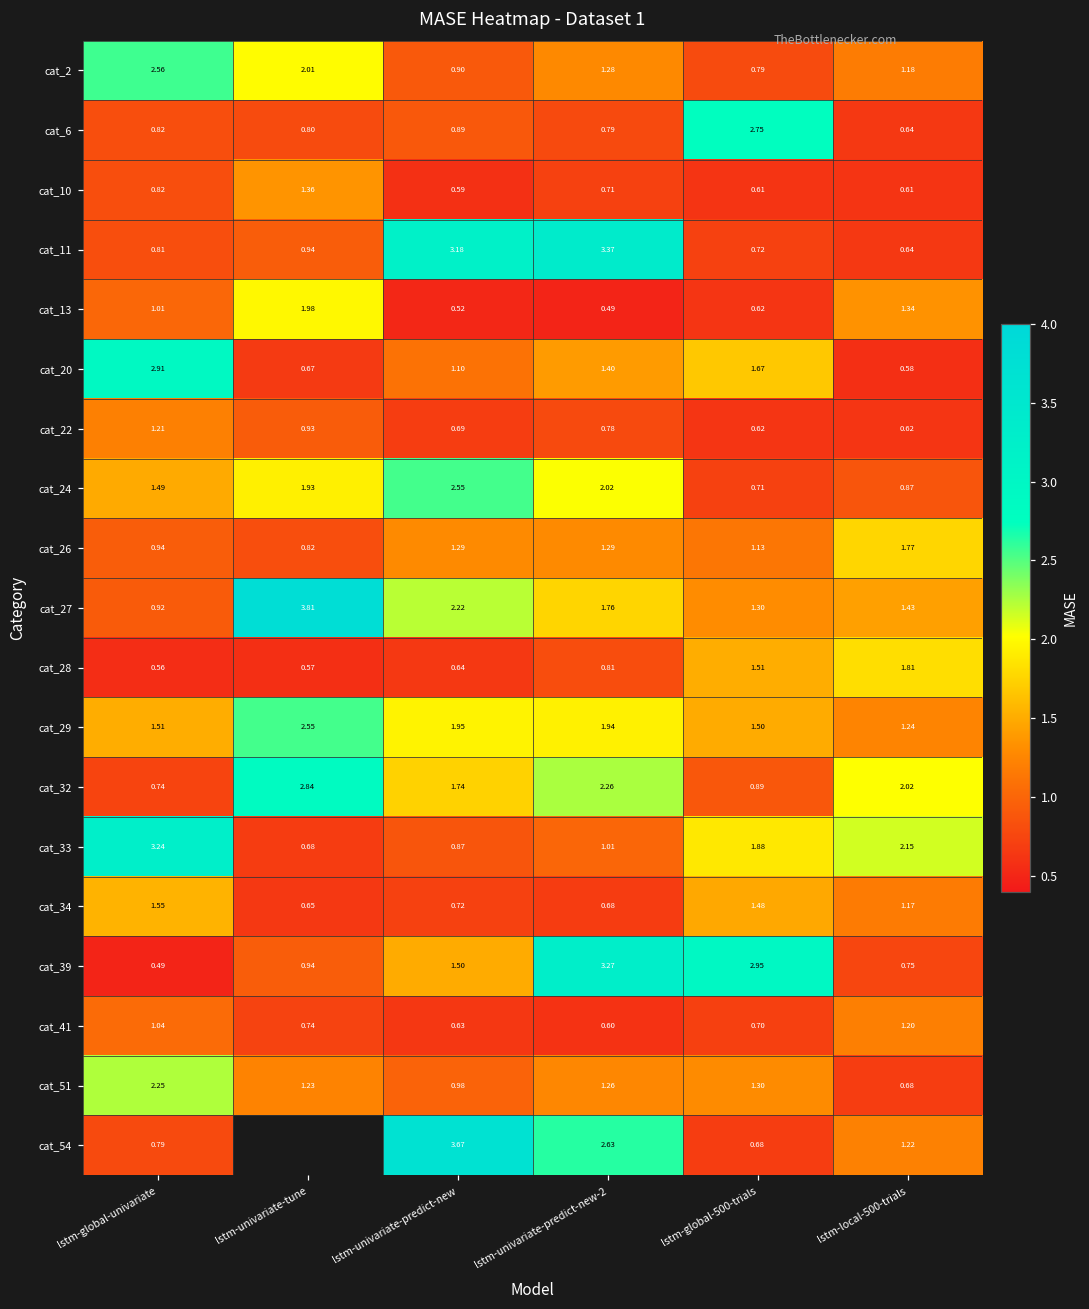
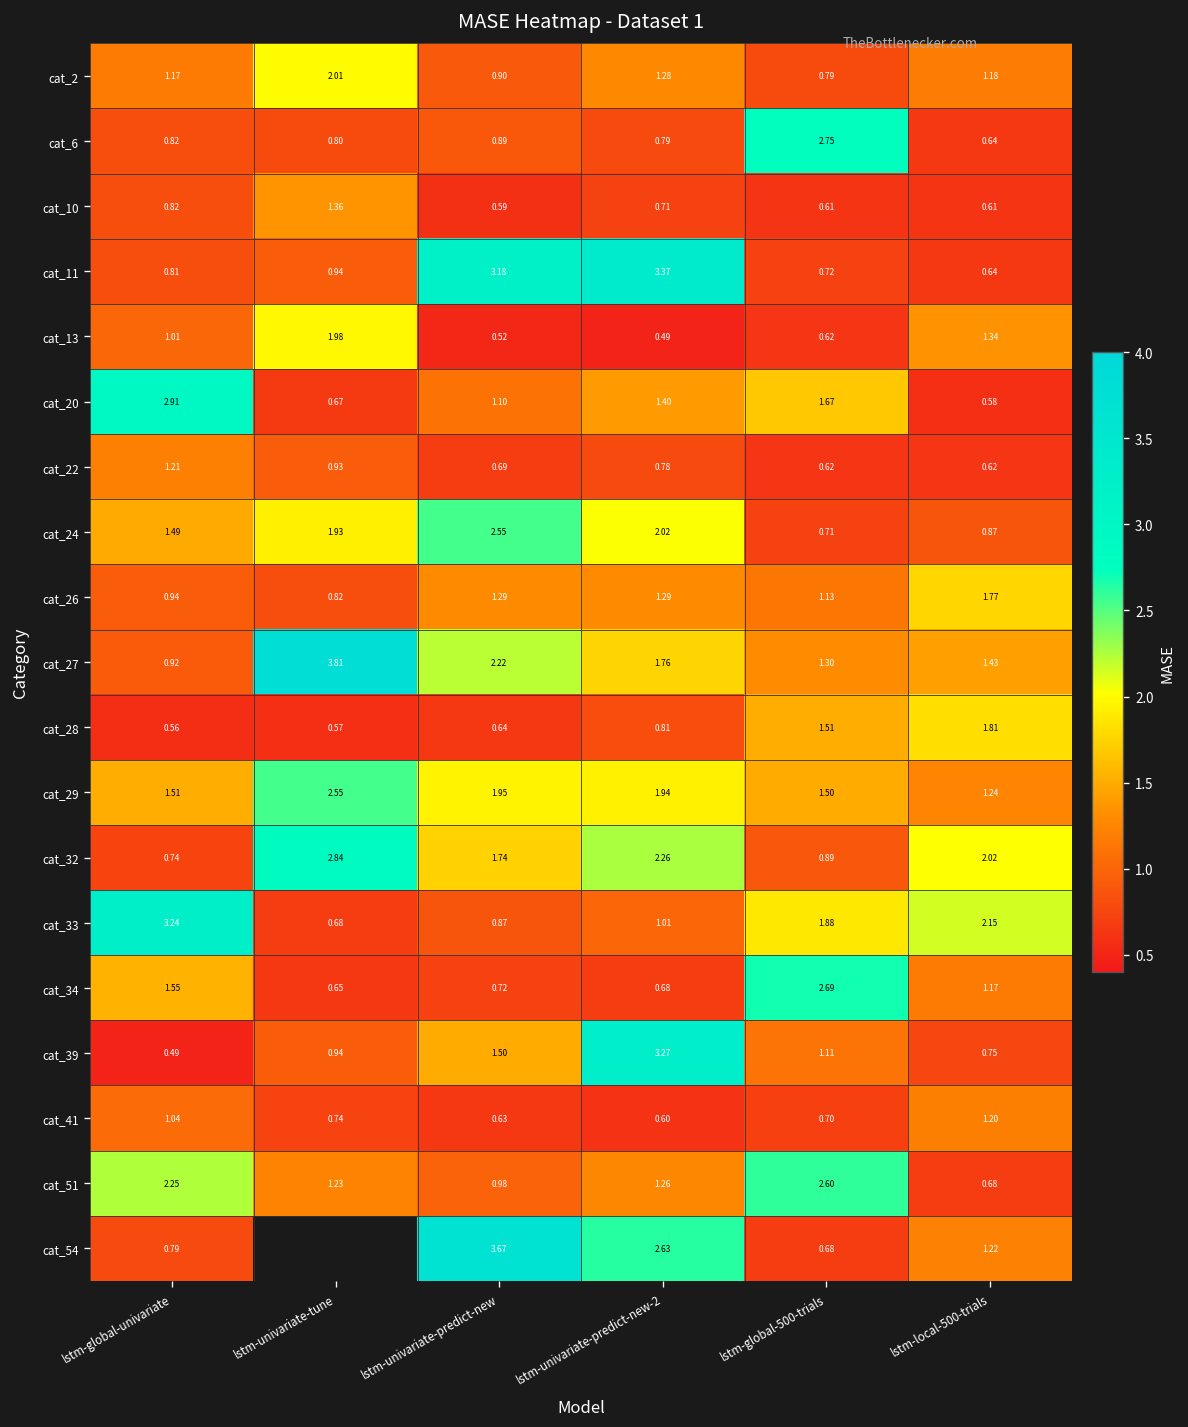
  {
    "cat_2": {
-     "lstm-global-univariate": 2.56,
+     "lstm-global-univariate": 1.17,
      "lstm-univariate-tune": 2.01,
      "lstm-univariate-predict-new": 0.90,
      "lstm-univariate-predict-new-2": 1.28,
      "lstm-global-500-trials": 0.79,
      "lstm-local-500-trials": 1.18
    },
    "cat_6": {
      "lstm-global-univariate": 0.82,
      "lstm-univariate-tune": 0.80,
      "lstm-univariate-predict-new": 0.89,
      "lstm-univariate-predict-new-2": 0.79,
      "lstm-global-500-trials": 2.75,
      "lstm-local-500-trials": 0.64
    },
    "cat_10": {
      "lstm-global-univariate": 0.82,
      "lstm-univariate-tune": 1.36,
      "lstm-univariate-predict-new": 0.59,
      "lstm-univariate-predict-new-2": 0.71,
      "lstm-global-500-trials": 0.61,
      "lstm-local-500-trials": 0.61
    },
    "cat_11": {
      "lstm-global-univariate": 0.81,
      "lstm-univariate-tune": 0.94,
      "lstm-univariate-predict-new": 3.18,
      "lstm-univariate-predict-new-2": 3.37,
      "lstm-global-500-trials": 0.72,
      "lstm-local-500-trials": 0.64
    },
    "cat_13": {
      "lstm-global-univariate": 1.01,
      "lstm-univariate-tune": 1.98,
      "lstm-univariate-predict-new": 0.52,
      "lstm-univariate-predict-new-2": 0.49,
      "lstm-global-500-trials": 0.62,
      "lstm-local-500-trials": 1.34
    },
    "cat_20": {
      "lstm-global-univariate": 2.91,
      "lstm-univariate-tune": 0.67,
      "lstm-univariate-predict-new": 1.10,
      "lstm-univariate-predict-new-2": 1.40,
      "lstm-global-500-trials": 1.67,
      "lstm-local-500-trials": 0.58
    },
    "cat_22": {
      "lstm-global-univariate": 1.21,
      "lstm-univariate-tune": 0.93,
      "lstm-univariate-predict-new": 0.69,
      "lstm-univariate-predict-new-2": 0.78,
      "lstm-global-500-trials": 0.62,
      "lstm-local-500-trials": 0.62
    },
    "cat_24": {
      "lstm-global-univariate": 1.49,
      "lstm-univariate-tune": 1.93,
      "lstm-univariate-predict-new": 2.55,
      "lstm-univariate-predict-new-2": 2.02,
      "lstm-global-500-trials": 0.71,
      "lstm-local-500-trials": 0.87
    },
    "cat_26": {
      "lstm-global-univariate": 0.94,
      "lstm-univariate-tune": 0.82,
      "lstm-univariate-predict-new": 1.29,
      "lstm-univariate-predict-new-2": 1.29,
      "lstm-global-500-trials": 1.13,
      "lstm-local-500-trials": 1.77
    },
    "cat_27": {
      "lstm-global-univariate": 0.92,
      "lstm-univariate-tune": 3.81,
      "lstm-univariate-predict-new": 2.22,
      "lstm-univariate-predict-new-2": 1.76,
      "lstm-global-500-trials": 1.30,
      "lstm-local-500-trials": 1.43
    },
    "cat_28": {
      "lstm-global-univariate": 0.56,
      "lstm-univariate-tune": 0.57,
      "lstm-univariate-predict-new": 0.64,
      "lstm-univariate-predict-new-2": 0.81,
      "lstm-global-500-trials": 1.51,
      "lstm-local-500-trials": 1.81
    },
    "cat_29": {
      "lstm-global-univariate": 1.51,
      "lstm-univariate-tune": 2.55,
      "lstm-univariate-predict-new": 1.95,
      "lstm-univariate-predict-new-2": 1.94,
      "lstm-global-500-trials": 1.50,
      "lstm-local-500-trials": 1.24
    },
    "cat_32": {
      "lstm-global-univariate": 0.74,
      "lstm-univariate-tune": 2.84,
      "lstm-univariate-predict-new": 1.74,
      "lstm-univariate-predict-new-2": 2.26,
      "lstm-global-500-trials": 0.89,
      "lstm-local-500-trials": 2.02
    },
    "cat_33": {
      "lstm-global-univariate": 3.24,
      "lstm-univariate-tune": 0.68,
      "lstm-univariate-predict-new": 0.87,
      "lstm-univariate-predict-new-2": 1.01,
      "lstm-global-500-trials": 1.88,
      "lstm-local-500-trials": 2.15
    },
    "cat_34": {
      "lstm-global-univariate": 1.55,
      "lstm-univariate-tune": 0.65,
      "lstm-univariate-predict-new": 0.72,
      "lstm-univariate-predict-new-2": 0.68,
-     "lstm-global-500-trials": 1.48,
+     "lstm-global-500-trials": 2.69,
      "lstm-local-500-trials": 1.17
    },
    "cat_39": {
      "lstm-global-univariate": 0.49,
      "lstm-univariate-tune": 0.94,
      "lstm-univariate-predict-new": 1.50,
      "lstm-univariate-predict-new-2": 3.27,
-     "lstm-global-500-trials": 2.95,
+     "lstm-global-500-trials": 1.11,
      "lstm-local-500-trials": 0.75
    },
    "cat_41": {
      "lstm-global-univariate": 1.04,
      "lstm-univariate-tune": 0.74,
      "lstm-univariate-predict-new": 0.63,
      "lstm-univariate-predict-new-2": 0.60,
      "lstm-global-500-trials": 0.70,
      "lstm-local-500-trials": 1.20
    },
    "cat_51": {
      "lstm-global-univariate": 2.25,
      "lstm-univariate-tune": 1.23,
      "lstm-univariate-predict-new": 0.98,
      "lstm-univariate-predict-new-2": 1.26,
-     "lstm-global-500-trials": 1.30,
+     "lstm-global-500-trials": 2.60,
      "lstm-local-500-trials": 0.68
    },
    "cat_54": {
      "lstm-global-univariate": 0.79,
      "lstm-univariate-predict-new": 3.67,
      "lstm-univariate-predict-new-2": 2.63,
      "lstm-global-500-trials": 0.68,
      "lstm-local-500-trials": 1.22
    }
  }
